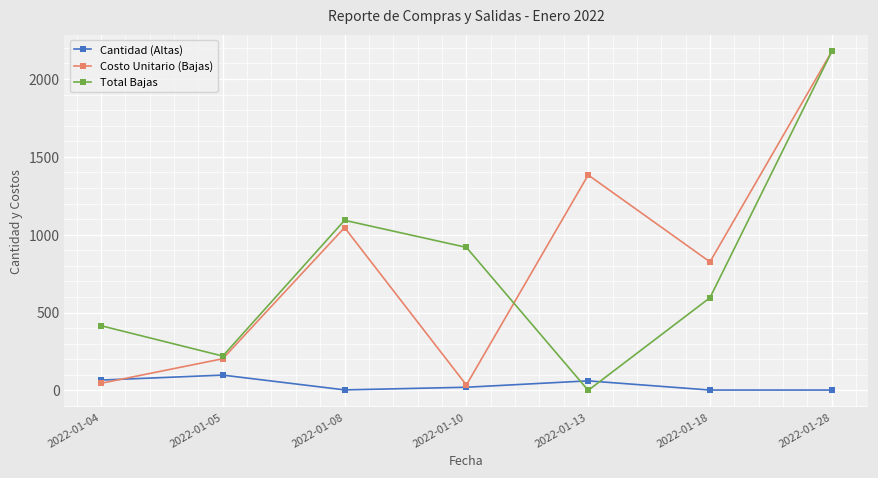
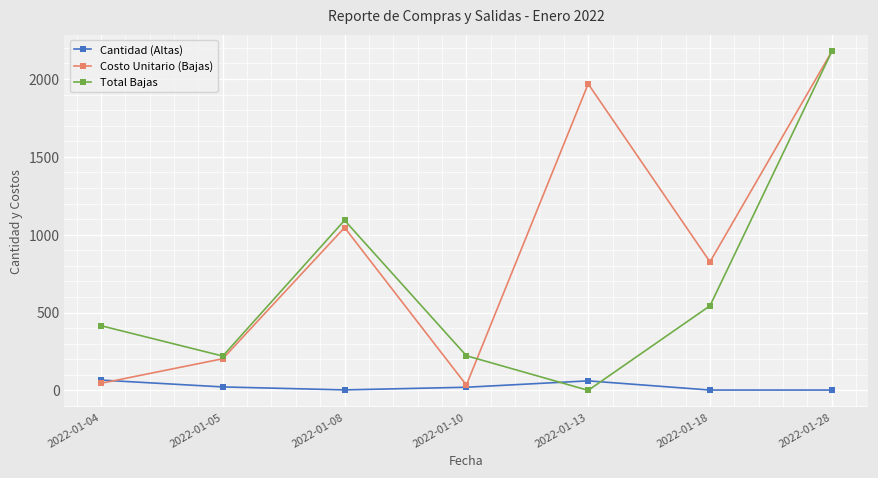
  {
    "Cantidad (Altas)": {
      "2022-01-04": 70,
-     "2022-01-05": 100,
+     "2022-01-05": 20,
      "2022-01-08": 0,
      "2022-01-13": 60,
      "2022-01-18": 0,
      "2022-01-28": 0
    },
    "Costo Unitario (Bajas)": {
      "2022-01-04": 50,
      "2022-01-05": 200,
      "2022-01-08": 1050,
-     "2022-01-13": 1380,
+     "2022-01-13": 1970,
      "2022-01-18": 830
    },
    "Total Bajas": {
      "2022-01-04": 420,
      "2022-01-05": 220,
      "2022-01-08": 1090,
-     "2022-01-10": 920,
+     "2022-01-10": 220,
      "2022-01-13": 0,
-     "2022-01-18": 600
+     "2022-01-18": 540
    }
  }
